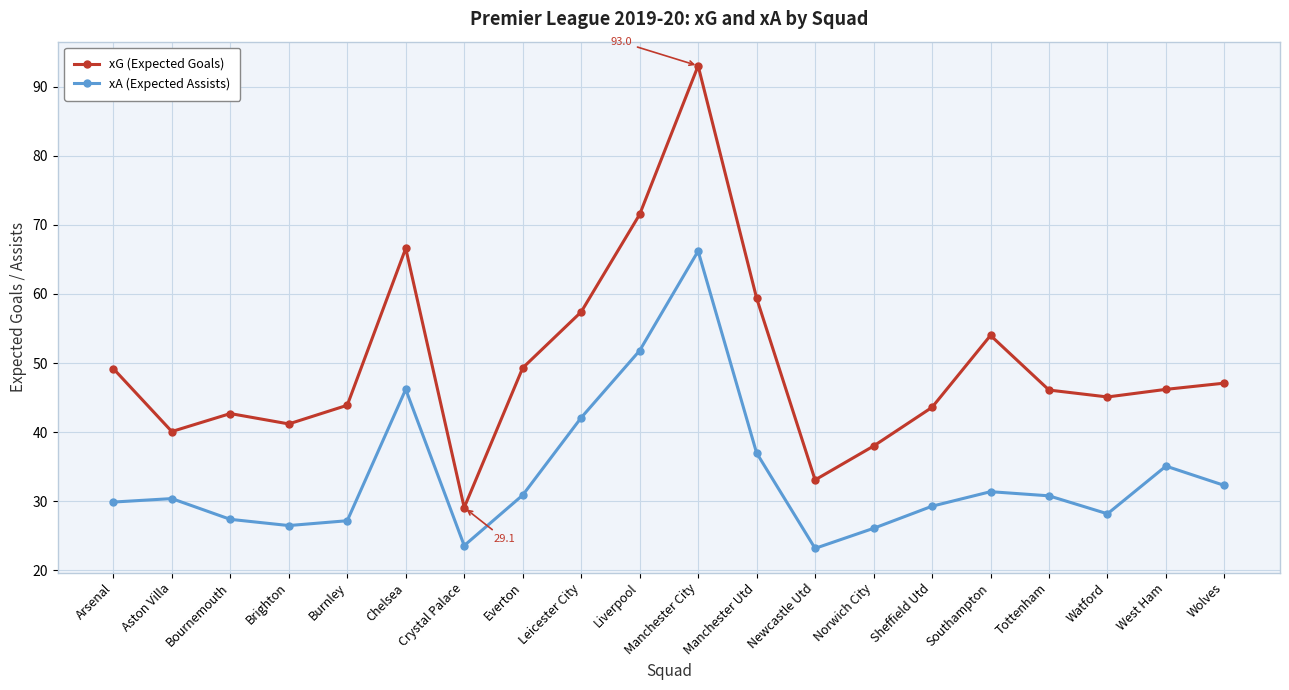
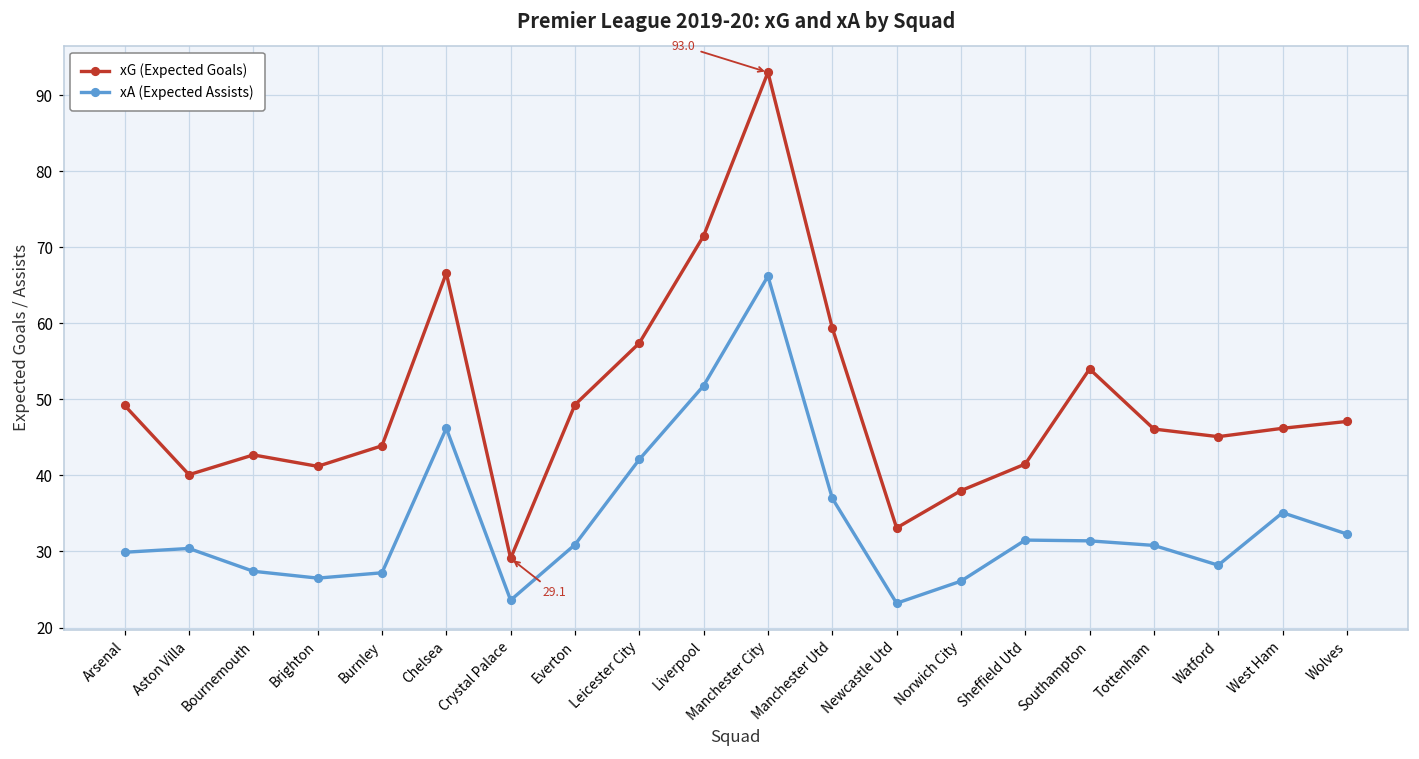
  {
    "xG (Expected Goals)": {
      "Arsenal": 49,
      "Aston Villa": 40,
      "Bournemouth": 43,
      "Brighton": 41,
      "Burnley": 44,
      "Chelsea": 67,
      "Everton": 49,
      "Leicester City": 57,
      "Liverpool": 72,
      "Manchester Utd": 59,
      "Newcastle Utd": 33,
      "Norwich City": 38,
-     "Sheffield Utd": 44,
+     "Sheffield Utd": 42,
      "Southampton": 54,
      "Tottenham": 46,
      "Watford": 45,
      "West Ham": 46,
      "Wolves": 47
    },
    "xA (Expected Assists)": {
      "Arsenal": 30,
      "Aston Villa": 30,
      "Bournemouth": 27,
      "Brighton": 27,
      "Burnley": 27,
      "Chelsea": 46,
      "Everton": 31,
      "Leicester City": 42,
      "Liverpool": 52,
      "Manchester City": 66,
      "Manchester Utd": 37,
      "Newcastle Utd": 23,
      "Norwich City": 26,
-     "Sheffield Utd": 29,
+     "Sheffield Utd": 32,
      "Southampton": 31,
      "Tottenham": 31,
      "Watford": 28,
      "West Ham": 35,
      "Wolves": 32
    }
  }
